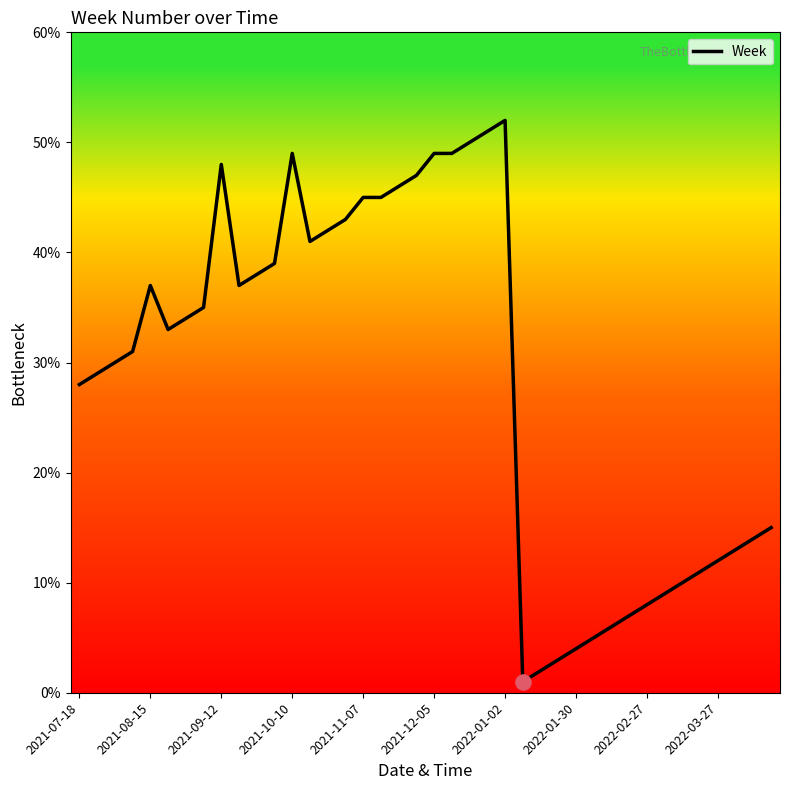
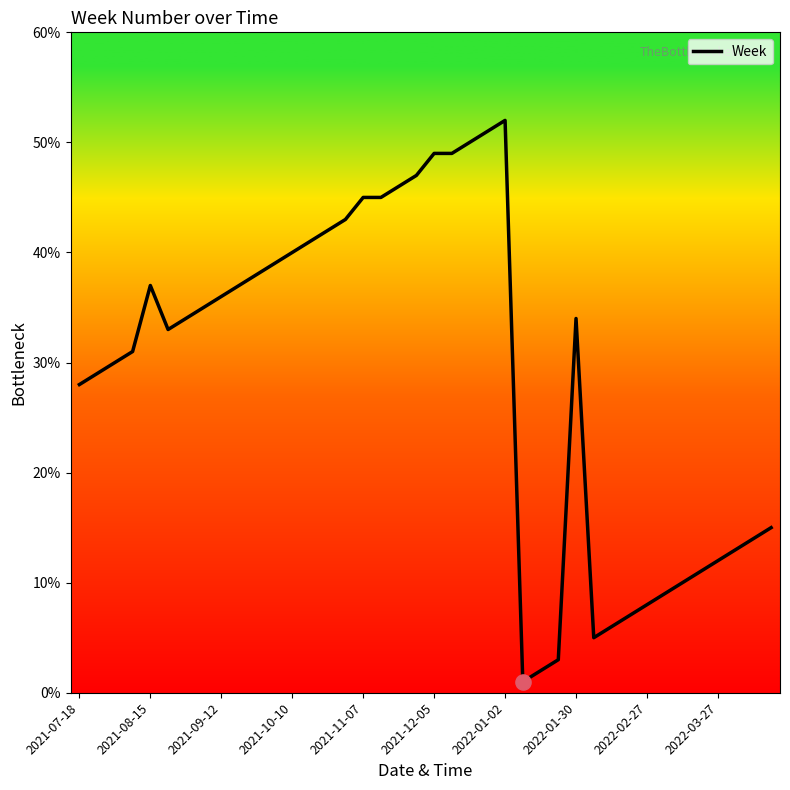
  {
    "Week": {
      "2021-07-18": "28%",
      "2021-08-15": "37%",
-     "2021-09-12": "48%",
-     "2021-10-10": "49%",
+     "2021-09-12": "36%",
+     "2021-10-10": "40%",
      "2021-11-07": "45%",
      "2021-12-05": "49%",
      "2022-01-02": "52%",
-     "2022-01-30": "4%",
+     "2022-01-30": "34%",
      "2022-02-27": "8%",
      "2022-03-27": "12%"
    }
  }
